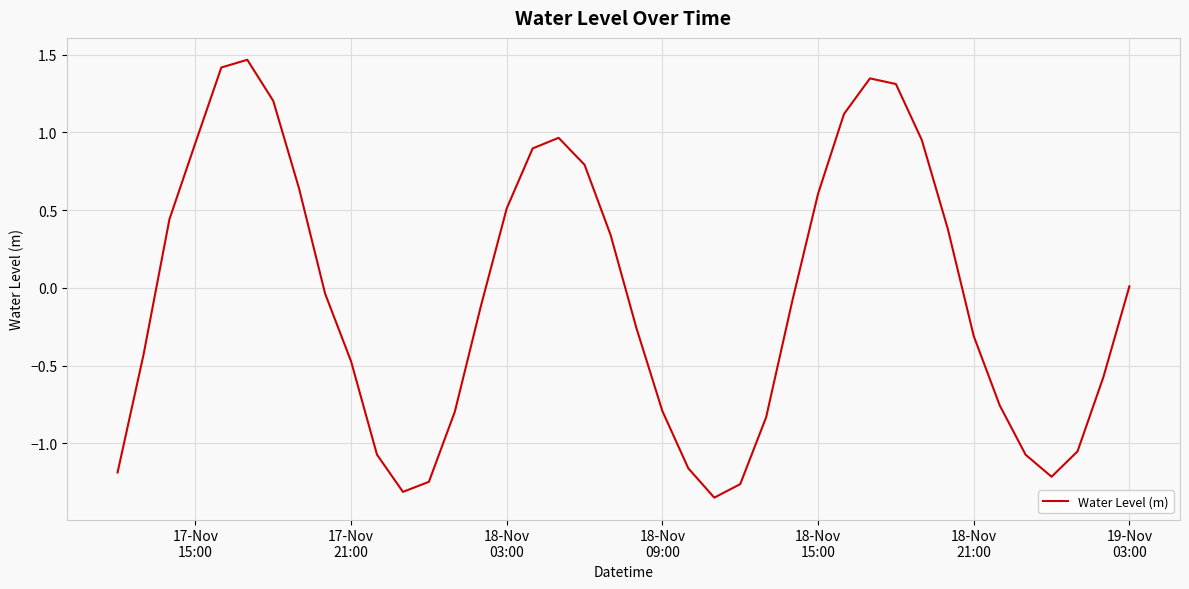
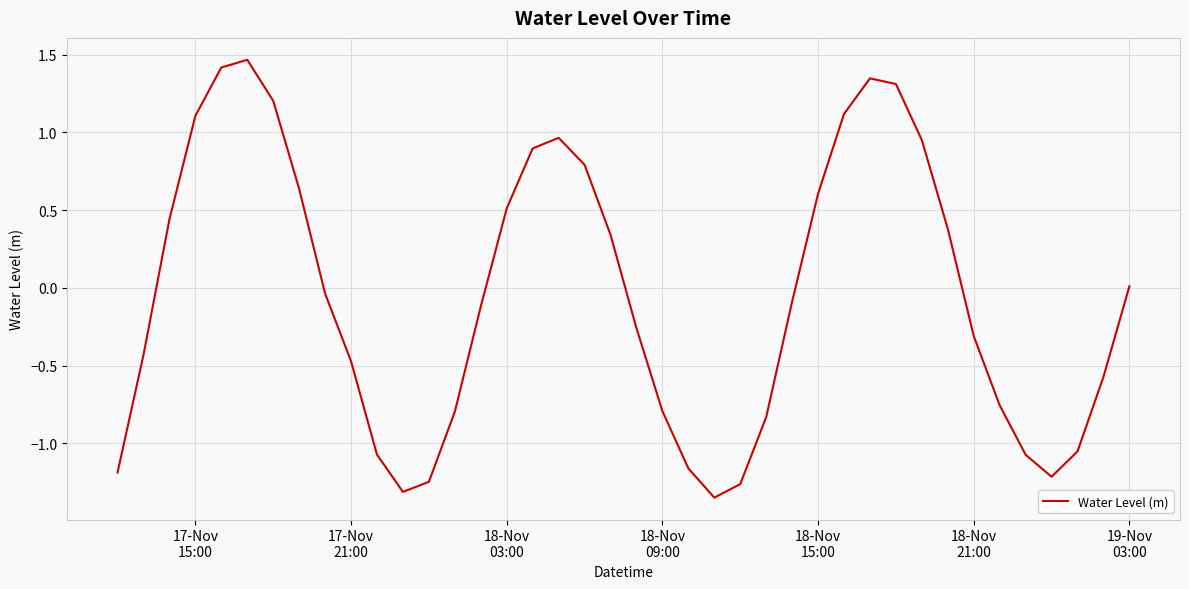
  {
-   "17-Nov 15:00": 0.93,
+   "17-Nov 15:00": 1.11,
    "17-Nov 21:00": -0.47,
    "18-Nov 03:00": 0.51,
    "18-Nov 09:00": -0.79,
    "18-Nov 15:00": 0.61,
    "18-Nov 21:00": -0.31,
    "19-Nov 03:00": 0.01
  }
